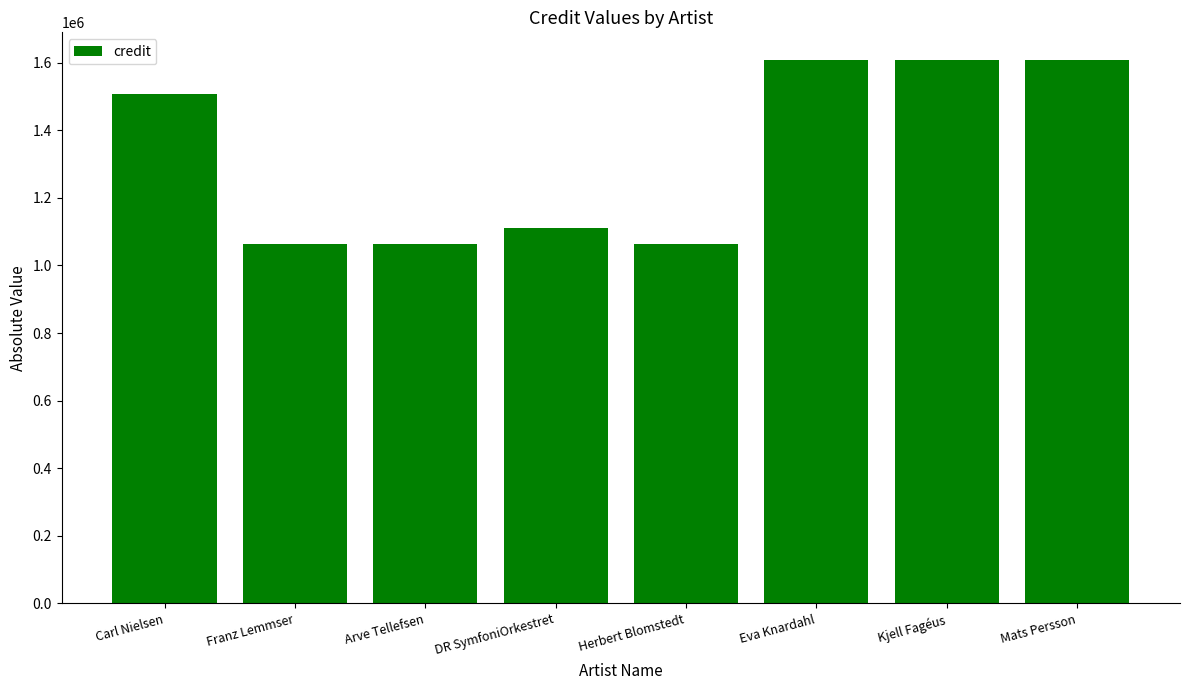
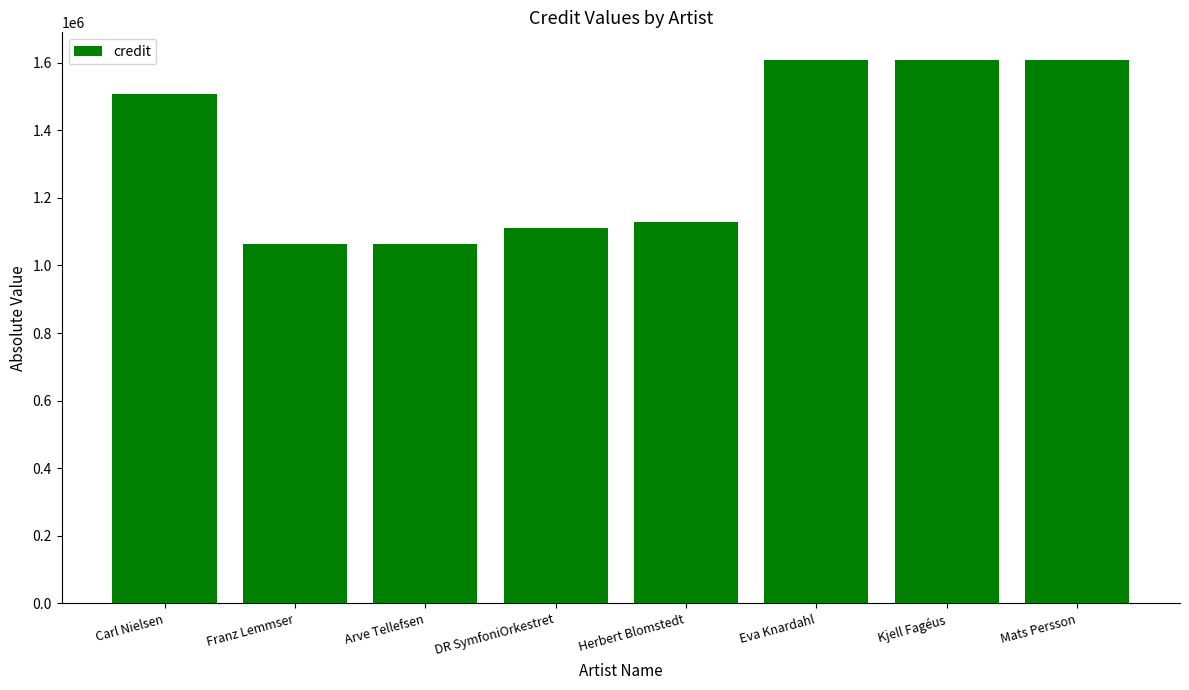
  {
    "Carl Nielsen": 1510000,
    "Franz Lemmser": 1060000,
    "Arve Tellefsen": 1060000,
    "DR SymfoniOrkestret": 1110000,
-   "Herbert Blomstedt": 1060000,
+   "Herbert Blomstedt": 1130000,
    "Eva Knardahl": 1610000,
    "Kjell Fagéus": 1610000,
    "Mats Persson": 1610000
  }
